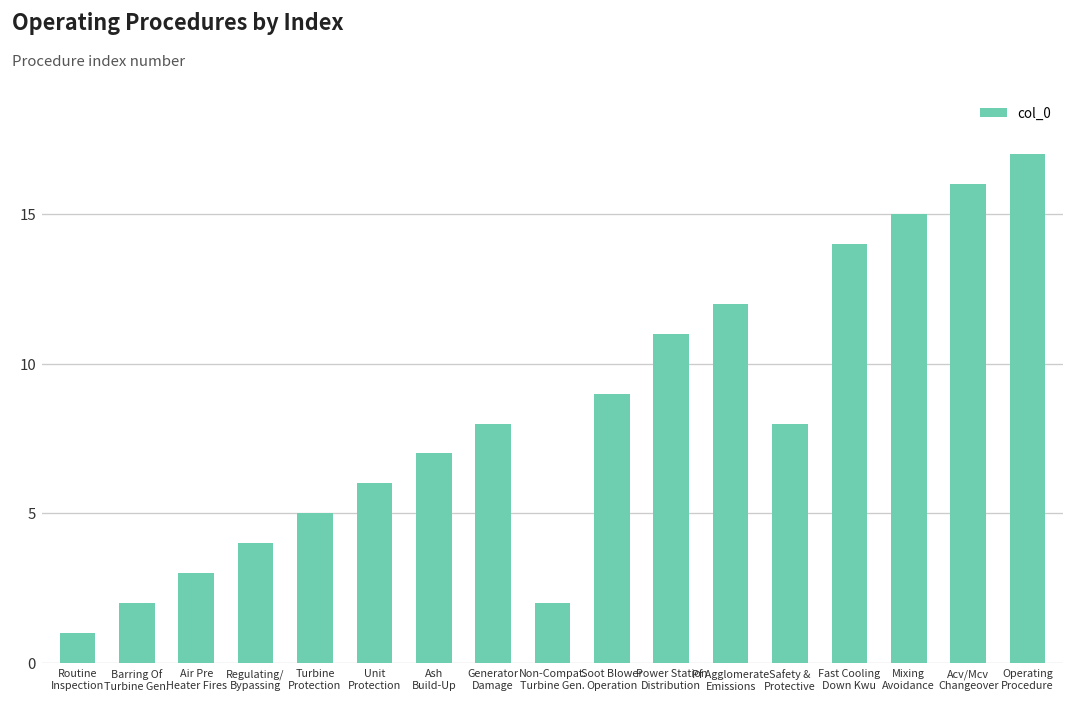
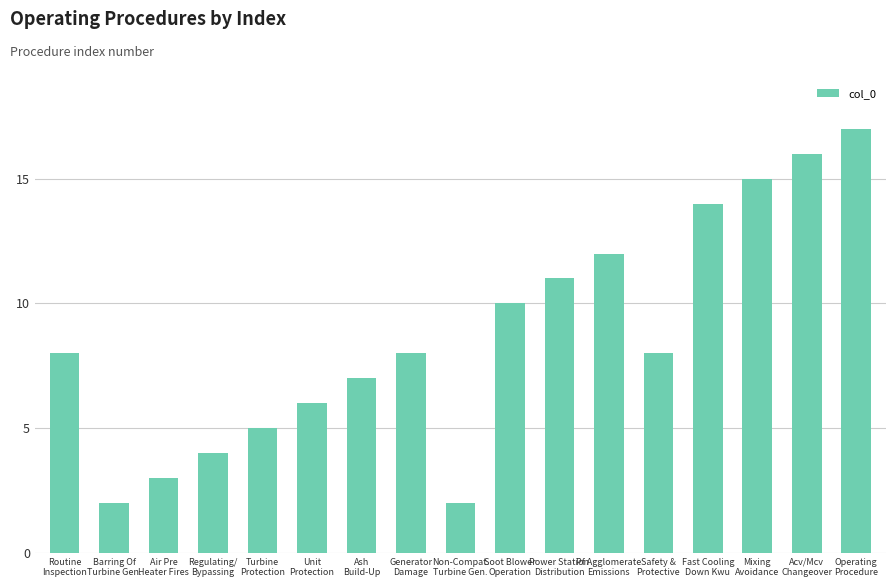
  {
-   "Routine Inspection": 1,
+   "Routine Inspection": 8,
    "Barring Of Turbine Gen.": 2,
    "Air Pre Heater Fires": 3,
    "Regulating/ Bypassing": 4,
    "Turbine Protection": 5,
    "Unit Protection": 6,
    "Ash Build-Up": 7,
    "Generator Damage": 8,
    "Non-Compat. Turbine Gen.": 2,
-   "Soot Blower Operation": 9,
+   "Soot Blower Operation": 10,
    "Safety & Protective": 8,
    "Fast Cooling Down Kwu": 14,
    "Mixing Avoidance": 15,
    "Acv/Mcv Changeover": 16,
    "Operating Procedure": 17
  }
